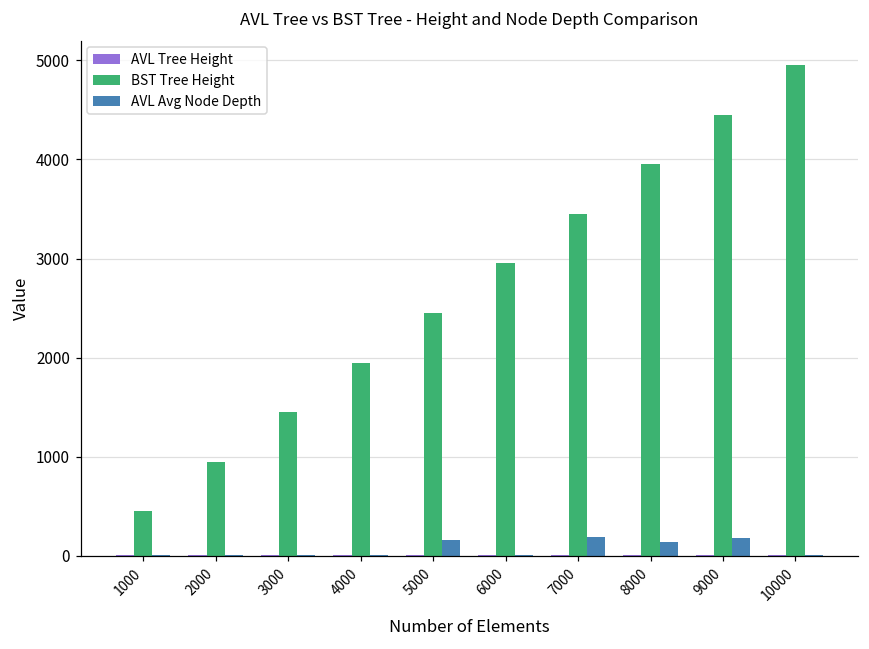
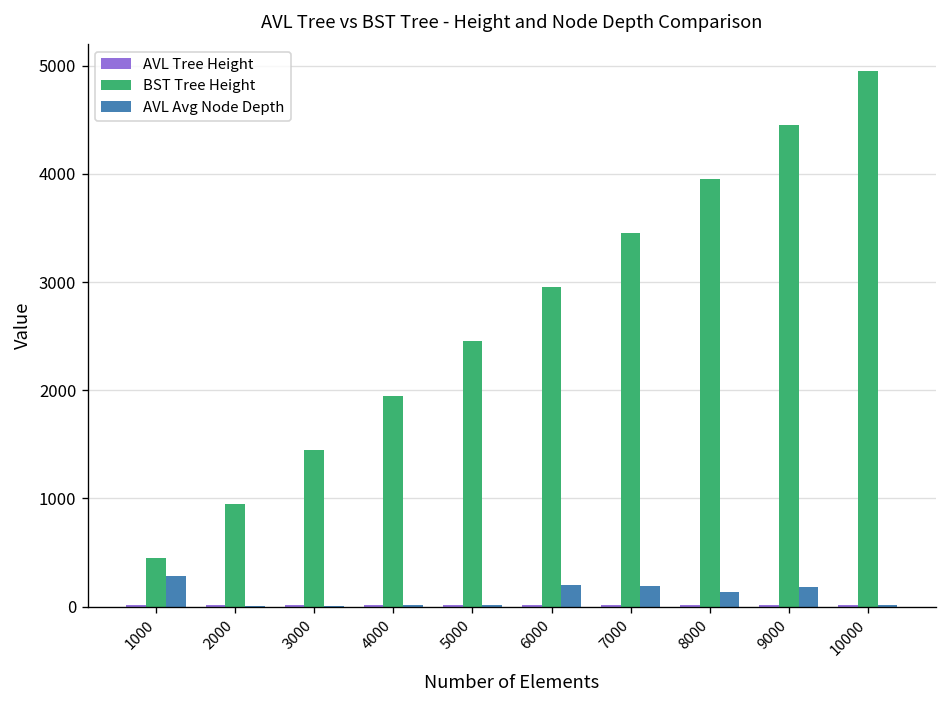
  {
    "BST Tree Height": {
      "1000": 500,
      "2000": 1000,
      "3000": 1500,
      "4000": 2000,
      "5000": 2500,
      "6000": 3000,
      "7000": 3500,
      "8000": 4000,
      "9000": 4500,
      "10000": 5000
    },
    "AVL Avg Node Depth": {
-     "1000": 0,
-     "5000": 200,
-     "6000": 0,
+     "1000": 300,
+     "5000": 0,
+     "6000": 200,
      "7000": 200,
      "8000": 100,
      "9000": 200
    }
  }
